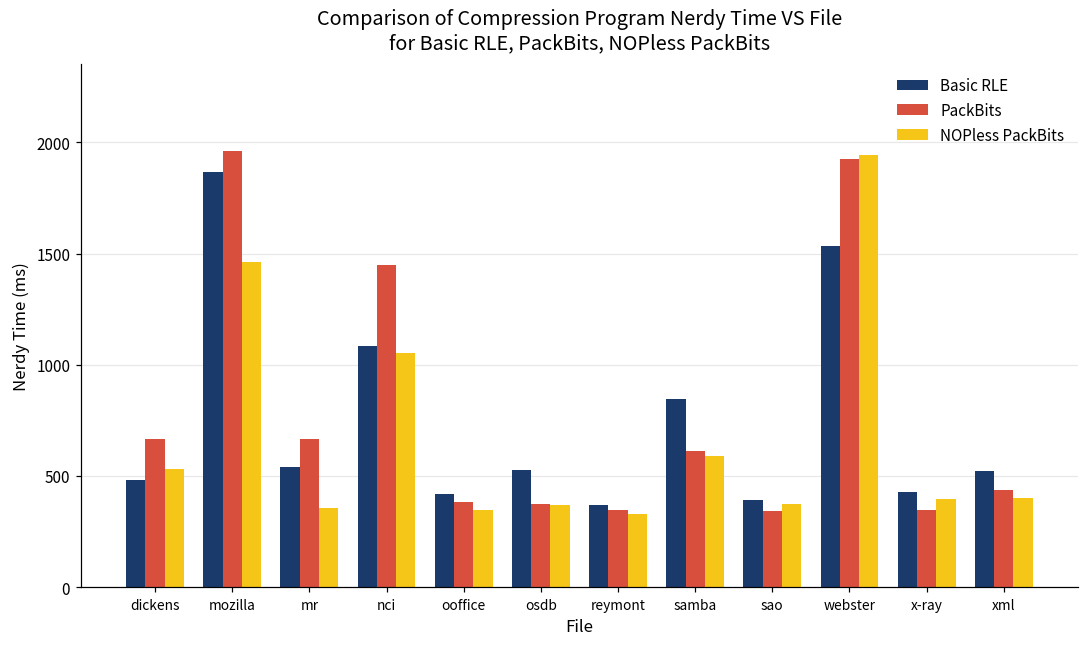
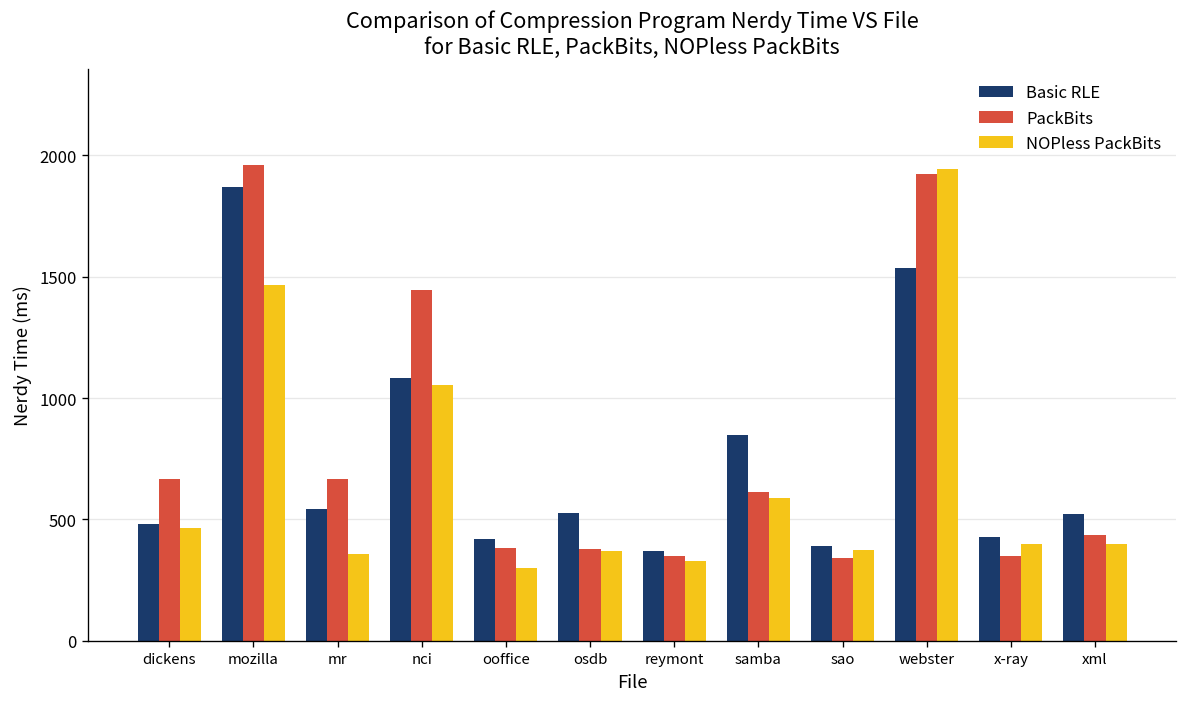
  {
    "Basic RLE": {
      "dickens": 480,
      "mozilla": 1870,
      "mr": 540,
      "nci": 1080,
      "ooffice": 420,
      "osdb": 530,
      "reymont": 370,
      "samba": 850,
      "sao": 390,
      "webster": 1530,
      "x-ray": 430,
      "xml": 520
    },
    "PackBits": {
      "dickens": 670,
      "mozilla": 1960,
      "mr": 670,
      "nci": 1450,
      "ooffice": 380,
      "osdb": 380,
      "reymont": 350,
      "samba": 610,
      "sao": 340,
      "webster": 1930,
      "x-ray": 350,
      "xml": 440
    },
    "NOPless PackBits": {
-     "dickens": 530,
+     "dickens": 460,
      "mozilla": 1460,
      "mr": 360,
      "nci": 1060,
-     "ooffice": 350,
+     "ooffice": 300,
      "osdb": 370,
      "reymont": 330,
      "samba": 590,
      "sao": 380,
      "webster": 1940,
      "x-ray": 400,
      "xml": 400
    }
  }
